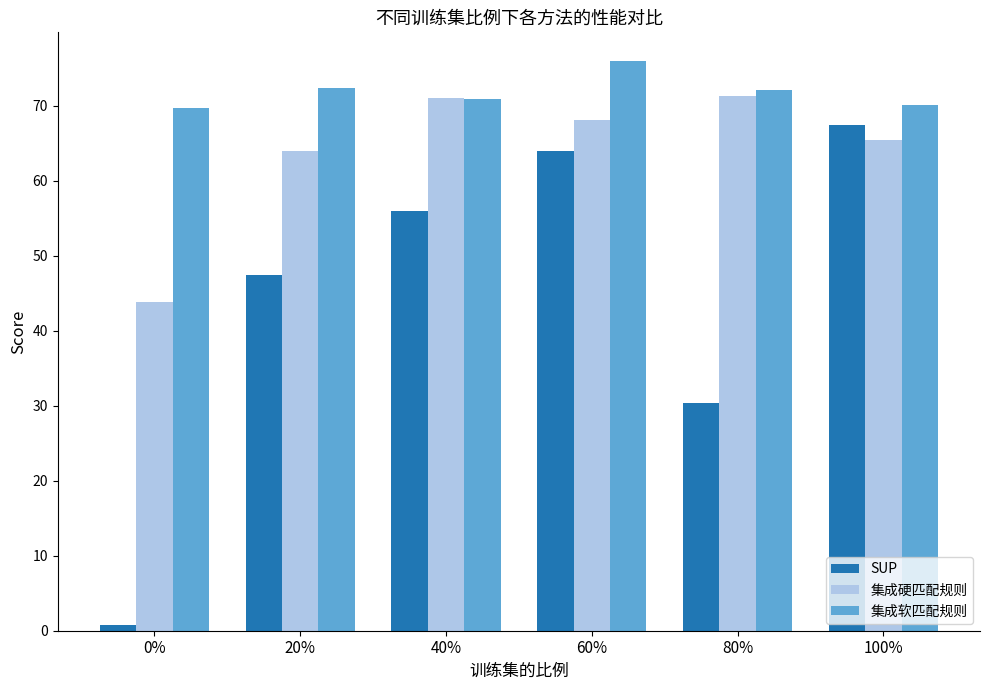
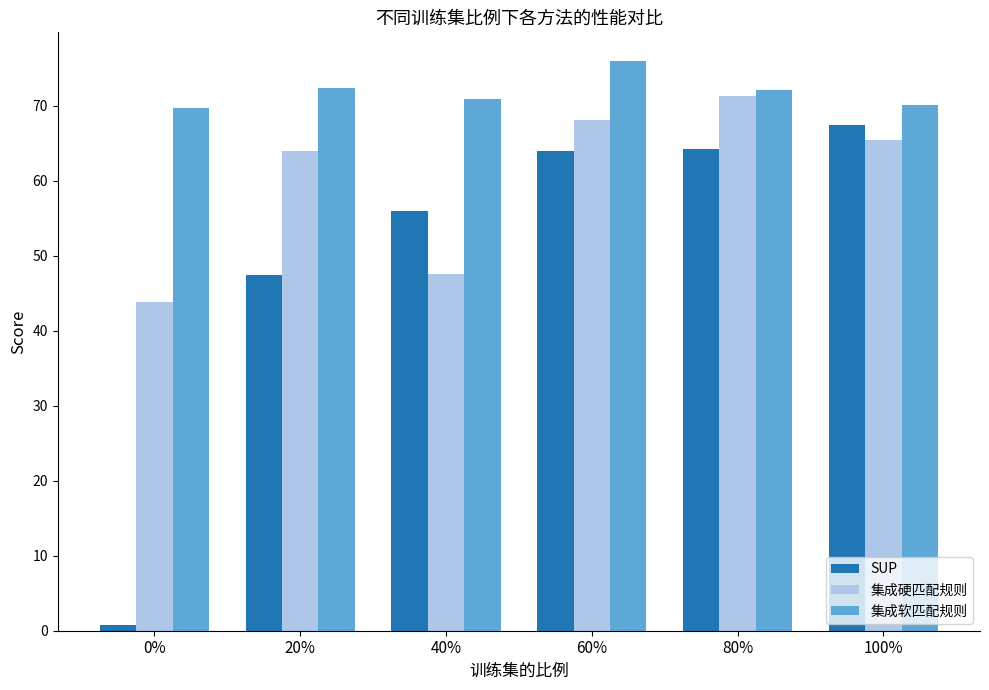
  {
    "SUP": {
      "0%": 1,
      "20%": 47,
      "40%": 56,
      "60%": 64,
-     "80%": 30,
+     "80%": 64,
      "100%": 67
    },
    "集成硬匹配规则": {
      "0%": 44,
      "20%": 64,
-     "40%": 71,
+     "40%": 48,
      "60%": 68,
      "80%": 71,
      "100%": 65
    },
    "集成软匹配规则": {
      "0%": 70,
      "20%": 72,
      "40%": 71,
      "60%": 76,
      "80%": 72,
      "100%": 70
    }
  }
